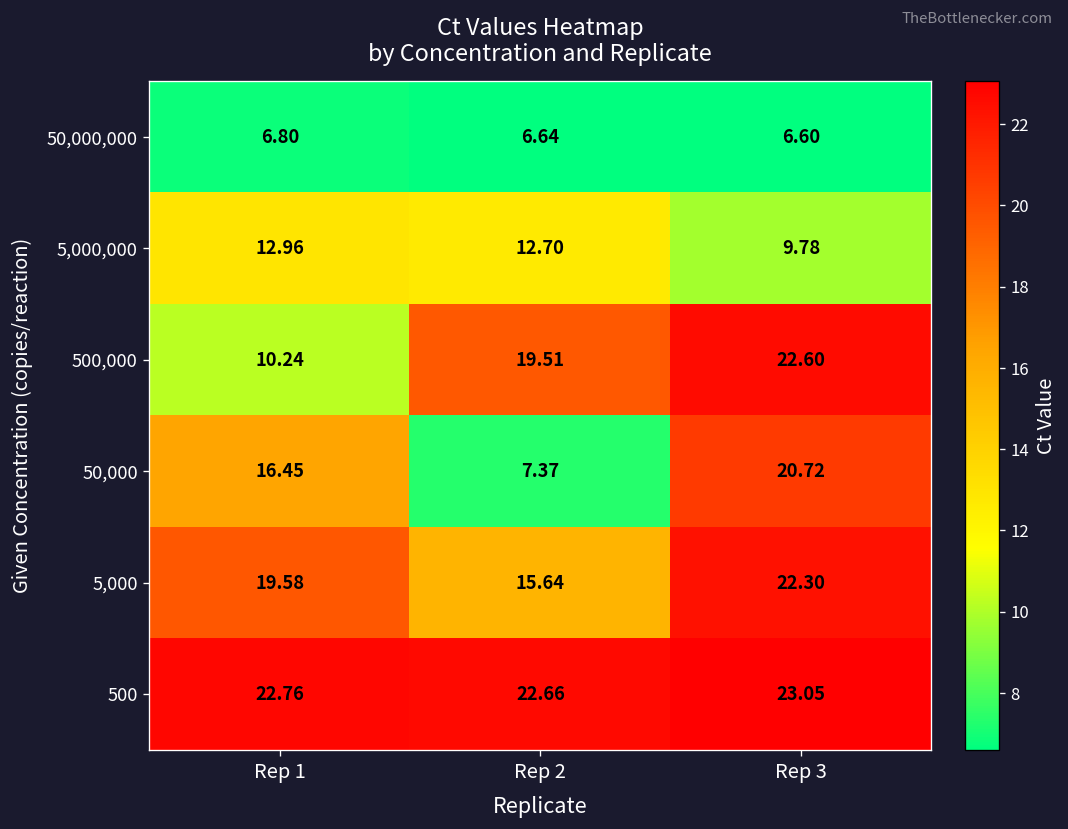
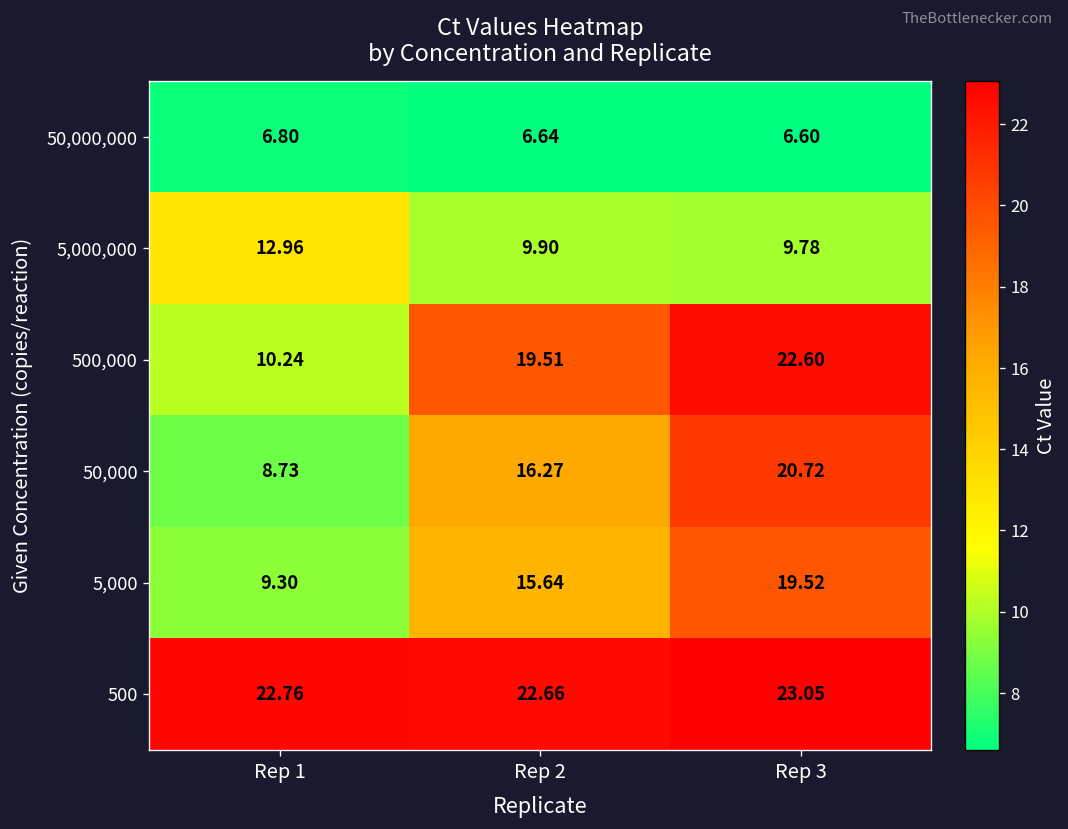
  {
    "50,000,000": {
      "Rep 1": 6.80,
      "Rep 2": 6.64,
      "Rep 3": 6.60
    },
    "5,000,000": {
      "Rep 1": 12.96,
-     "Rep 2": 12.70,
+     "Rep 2": 9.90,
      "Rep 3": 9.78
    },
    "500,000": {
      "Rep 1": 10.24,
      "Rep 2": 19.51,
      "Rep 3": 22.60
    },
    "50,000": {
-     "Rep 1": 16.45,
-     "Rep 2": 7.37,
+     "Rep 1": 8.73,
+     "Rep 2": 16.27,
      "Rep 3": 20.72
    },
    "5,000": {
-     "Rep 1": 19.58,
+     "Rep 1": 9.30,
      "Rep 2": 15.64,
-     "Rep 3": 22.30
+     "Rep 3": 19.52
    },
    "500": {
      "Rep 1": 22.76,
      "Rep 2": 22.66,
      "Rep 3": 23.05
    }
  }
